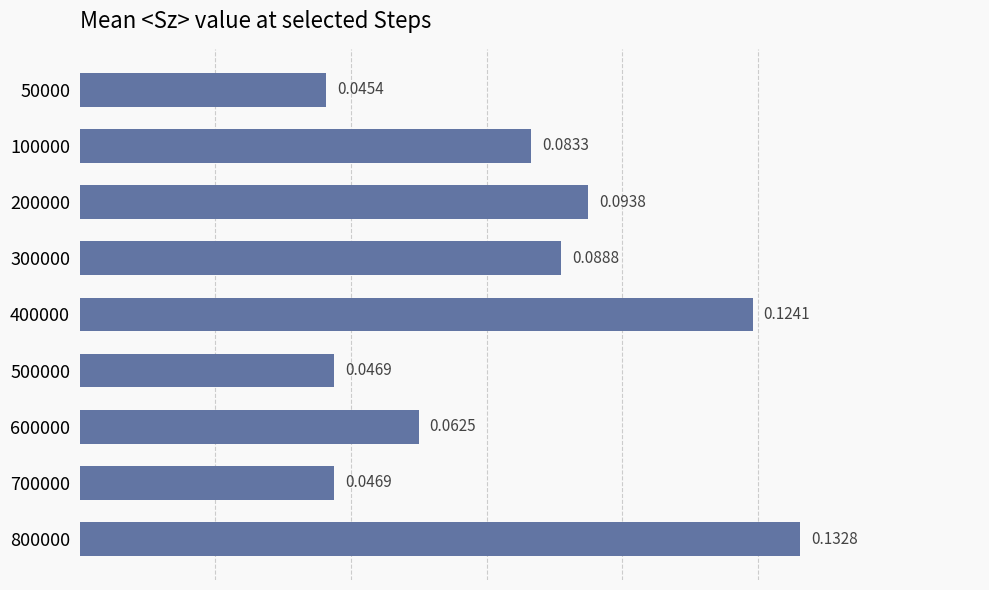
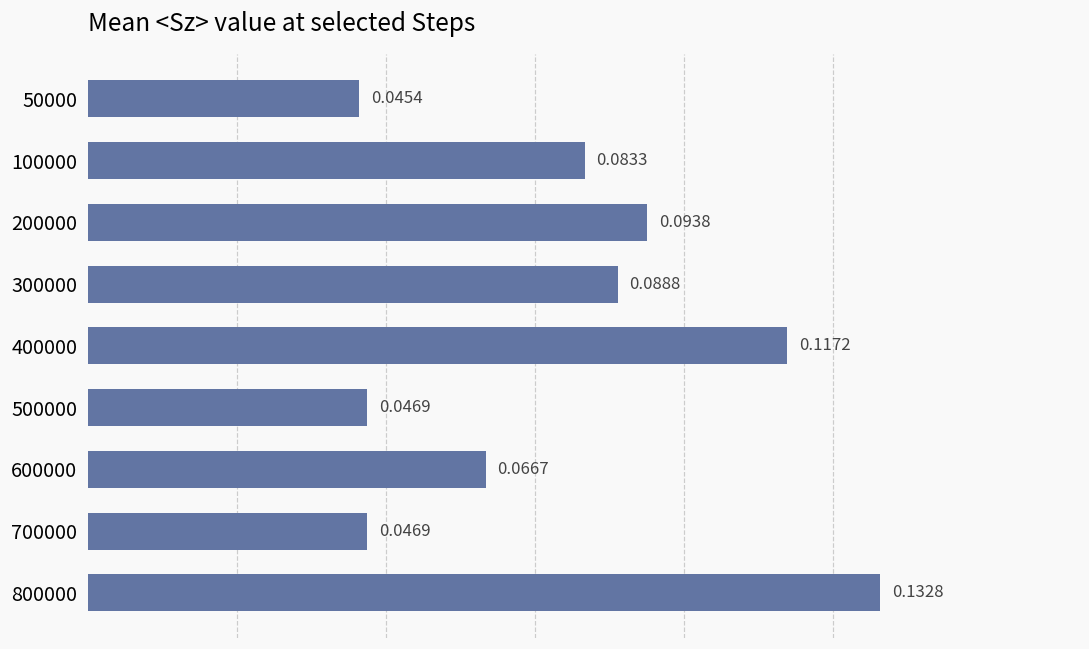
  {
    "50000": 0.0454,
    "100000": 0.0833,
    "200000": 0.0938,
    "300000": 0.0888,
-   "400000": 0.1241,
+   "400000": 0.1172,
    "500000": 0.0469,
-   "600000": 0.0625,
+   "600000": 0.0667,
    "700000": 0.0469,
    "800000": 0.1328
  }
